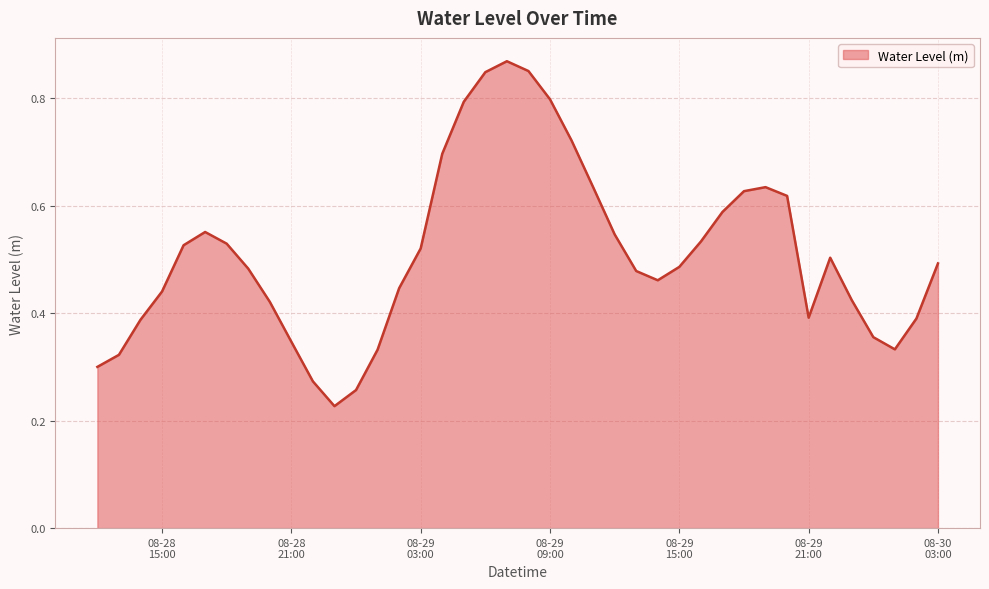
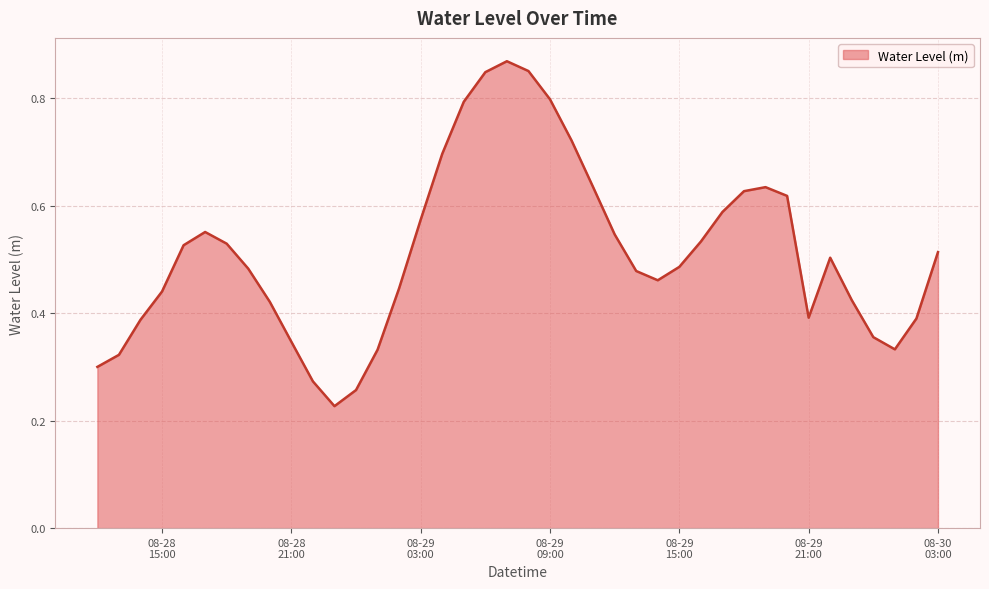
  {
    "08-28 15:00": 0.44,
    "08-28 21:00": 0.35,
-   "08-29 03:00": 0.52,
+   "08-29 03:00": 0.57,
    "08-29 09:00": 0.80,
    "08-29 15:00": 0.49,
    "08-29 21:00": 0.39,
-   "08-30 03:00": 0.49
+   "08-30 03:00": 0.51
  }
